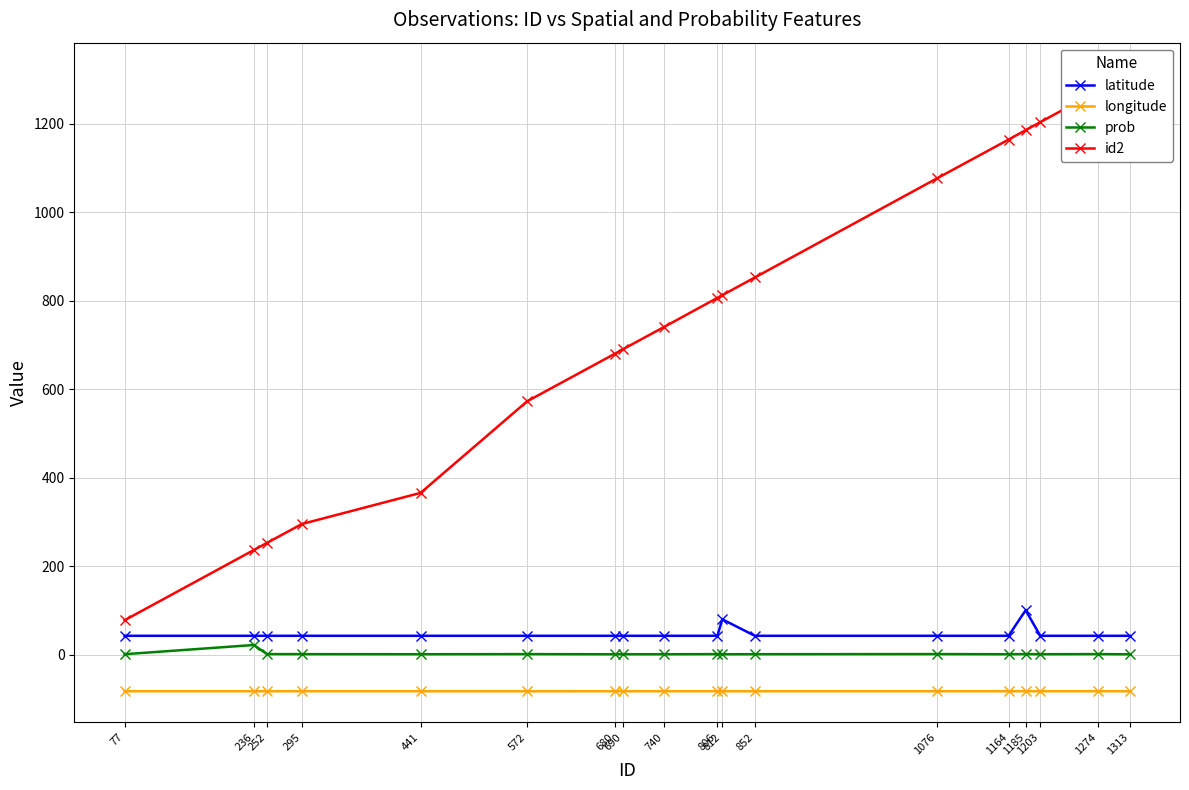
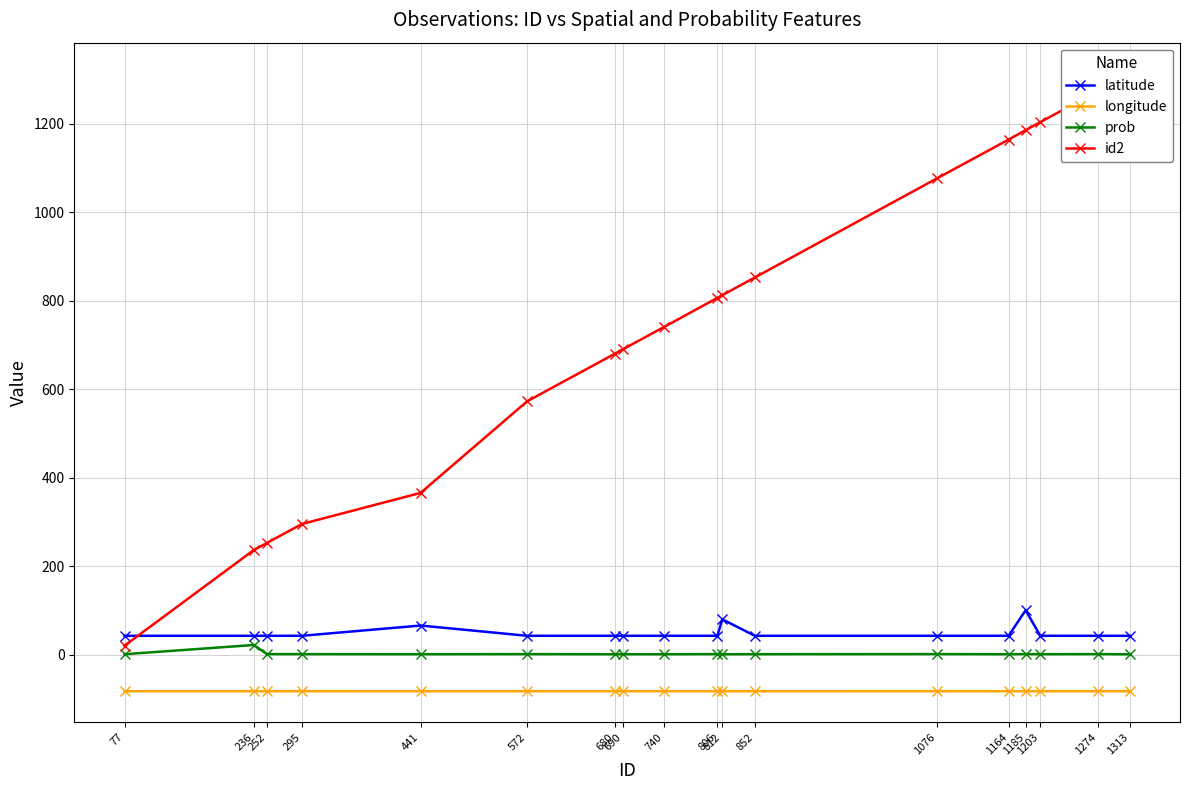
  {
    "latitude": {
      "77": 40,
      "236": 40,
      "252": 40,
      "295": 40,
-     "441": 40,
+     "441": 70,
      "572": 40,
      "680": 40,
      "690": 40,
      "740": 40,
      "806": 40,
      "812": 80,
      "852": 40,
      "1076": 40,
      "1164": 40,
      "1185": 100,
      "1203": 40,
      "1274": 40,
      "1313": 40
    },
    "longitude": {
      "77": -80,
      "236": -80,
      "252": -80,
      "295": -80,
      "441": -80,
      "572": -80,
      "680": -80,
      "690": -80,
      "740": -80,
      "806": -80,
      "812": -80,
      "852": -80,
      "1076": -80,
      "1164": -80,
      "1185": -80,
      "1203": -80,
      "1274": -80,
      "1313": -80
    },
    "prob": {
      "77": 0,
      "236": 20,
      "252": 0,
      "295": 0,
      "441": 0,
      "572": 0,
      "680": 0,
      "690": 0,
      "740": 0,
      "806": 0,
      "812": 0,
      "852": 0,
      "1076": 0,
      "1164": 0,
      "1185": 0,
      "1203": 0,
      "1274": 0,
      "1313": 0
    },
    "id2": {
-     "77": 80,
+     "77": 20,
      "236": 240,
      "252": 250,
      "295": 290,
      "441": 370,
      "572": 570,
      "680": 680,
      "690": 690,
      "740": 740,
      "806": 810,
      "812": 810,
      "852": 850,
      "1076": 1080,
      "1164": 1160,
      "1185": 1190,
      "1203": 1200
    }
  }
